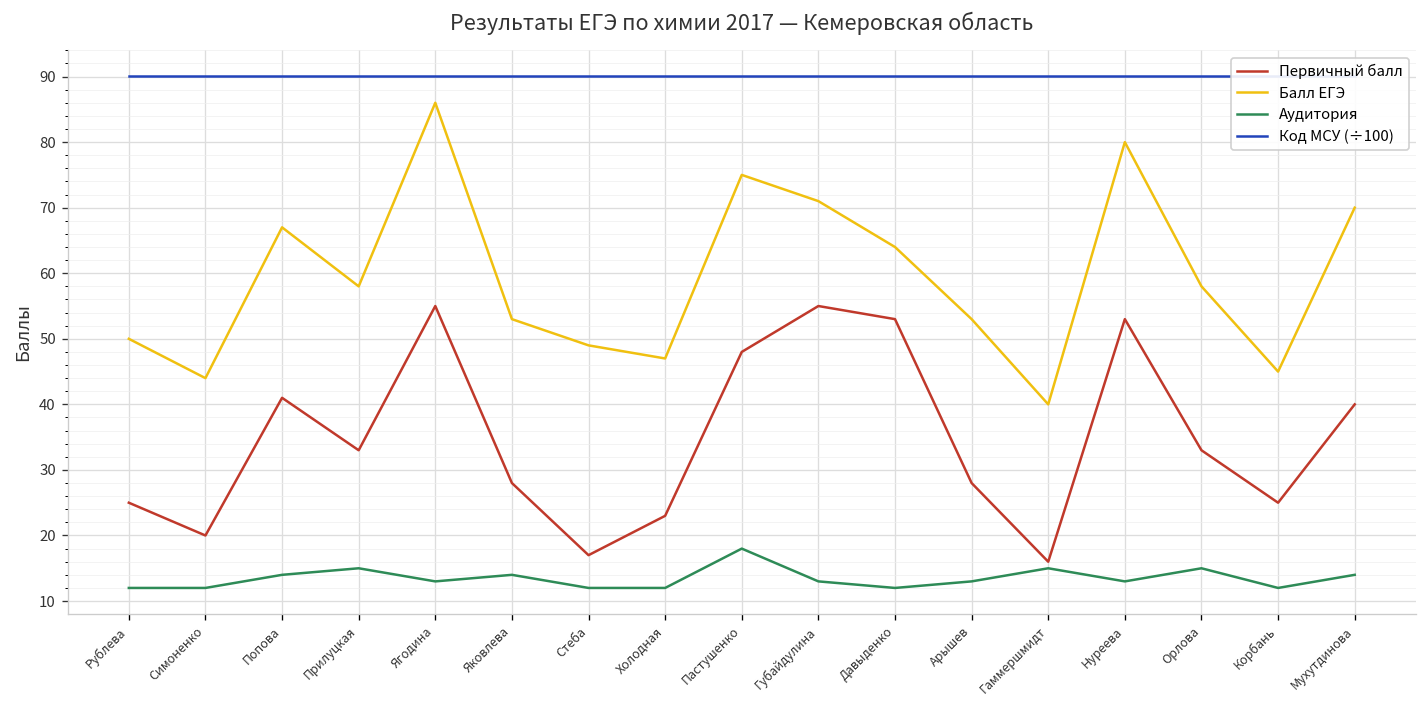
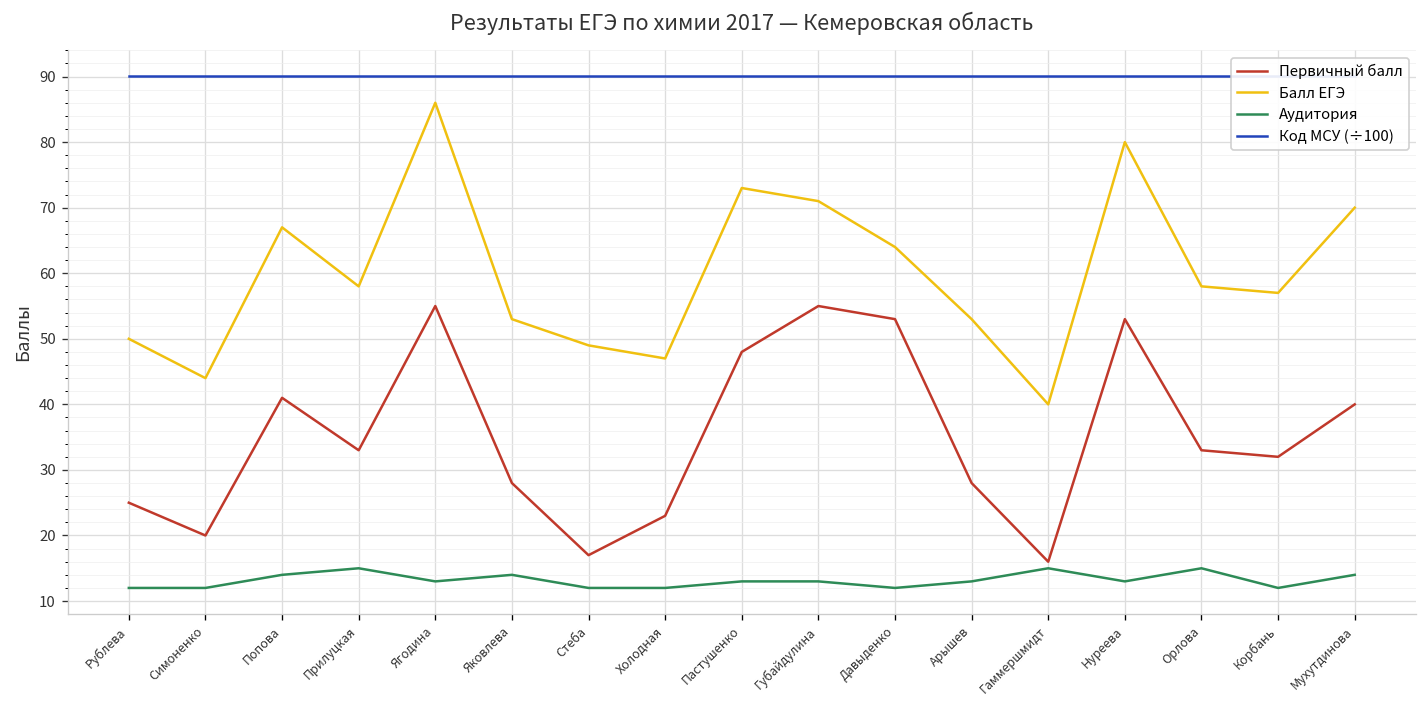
  {
    "Первичный балл": {
      "Рублева": 25,
      "Симоненко": 20,
      "Попова": 41,
      "Прилуцкая": 33,
      "Ягодина": 55,
      "Яковлева": 28,
      "Стеба": 17,
      "Холодная": 23,
      "Пастушенко": 48,
      "Губайдулина": 55,
      "Давыденко": 53,
      "Арышев": 28,
      "Гаммершмидт": 16,
      "Нуреева": 53,
      "Орлова": 33,
-     "Корбань": 25,
+     "Корбань": 32,
      "Мухутдинова": 40
    },
    "Балл ЕГЭ": {
      "Рублева": 50,
      "Симоненко": 44,
      "Попова": 67,
      "Прилуцкая": 58,
      "Ягодина": 86,
      "Яковлева": 53,
      "Стеба": 49,
      "Холодная": 47,
-     "Пастушенко": 75,
+     "Пастушенко": 73,
      "Губайдулина": 71,
      "Давыденко": 64,
      "Арышев": 53,
      "Гаммершмидт": 40,
      "Нуреева": 80,
      "Орлова": 58,
-     "Корбань": 45,
+     "Корбань": 57,
      "Мухутдинова": 70
    },
    "Аудитория": {
      "Рублева": 12,
      "Симоненко": 12,
      "Попова": 14,
      "Прилуцкая": 15,
      "Ягодина": 13,
      "Яковлева": 14,
      "Стеба": 12,
      "Холодная": 12,
-     "Пастушенко": 18,
+     "Пастушенко": 13,
      "Губайдулина": 13,
      "Давыденко": 12,
      "Арышев": 13,
      "Гаммершмидт": 15,
      "Нуреева": 13,
      "Орлова": 15,
      "Корбань": 12,
      "Мухутдинова": 14
    },
    "Код МСУ (÷100)": {
      "Рублева": 90,
      "Симоненко": 90,
      "Попова": 90,
      "Прилуцкая": 90,
      "Ягодина": 90,
      "Яковлева": 90,
      "Стеба": 90,
      "Холодная": 90,
      "Пастушенко": 90,
      "Губайдулина": 90,
      "Давыденко": 90,
      "Арышев": 90,
      "Гаммершмидт": 90,
      "Нуреева": 90,
      "Орлова": 90
    }
  }
